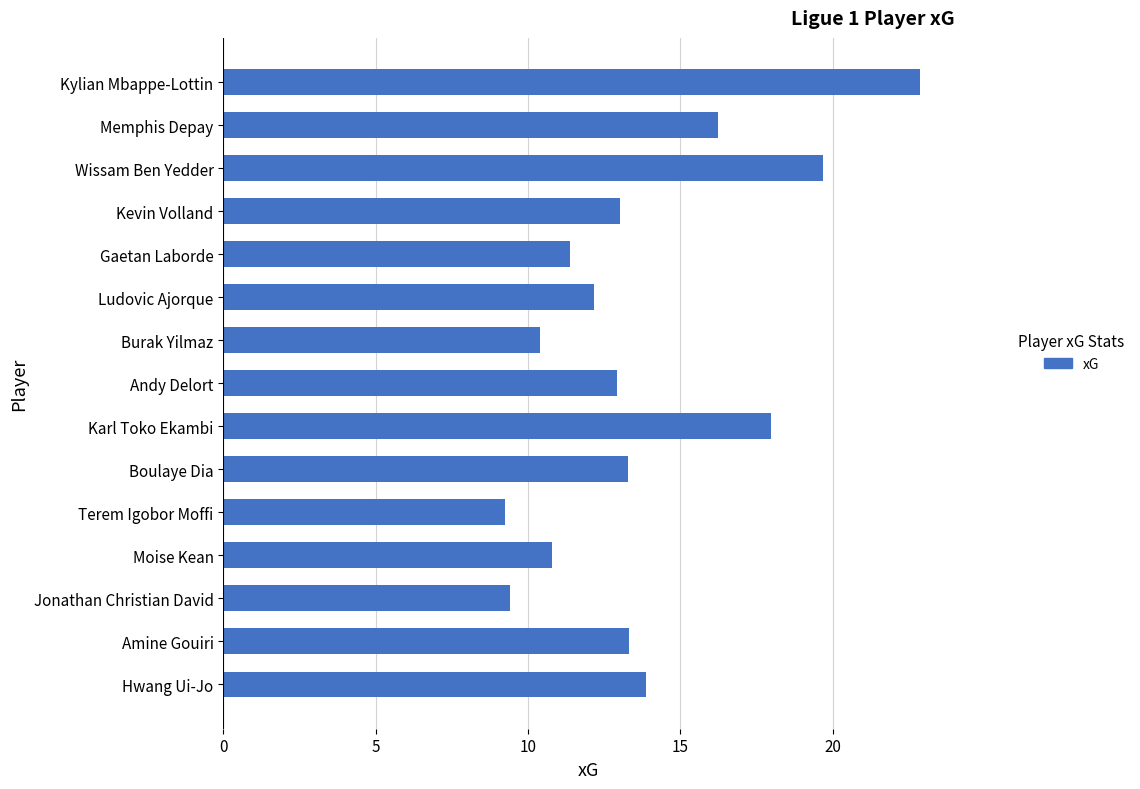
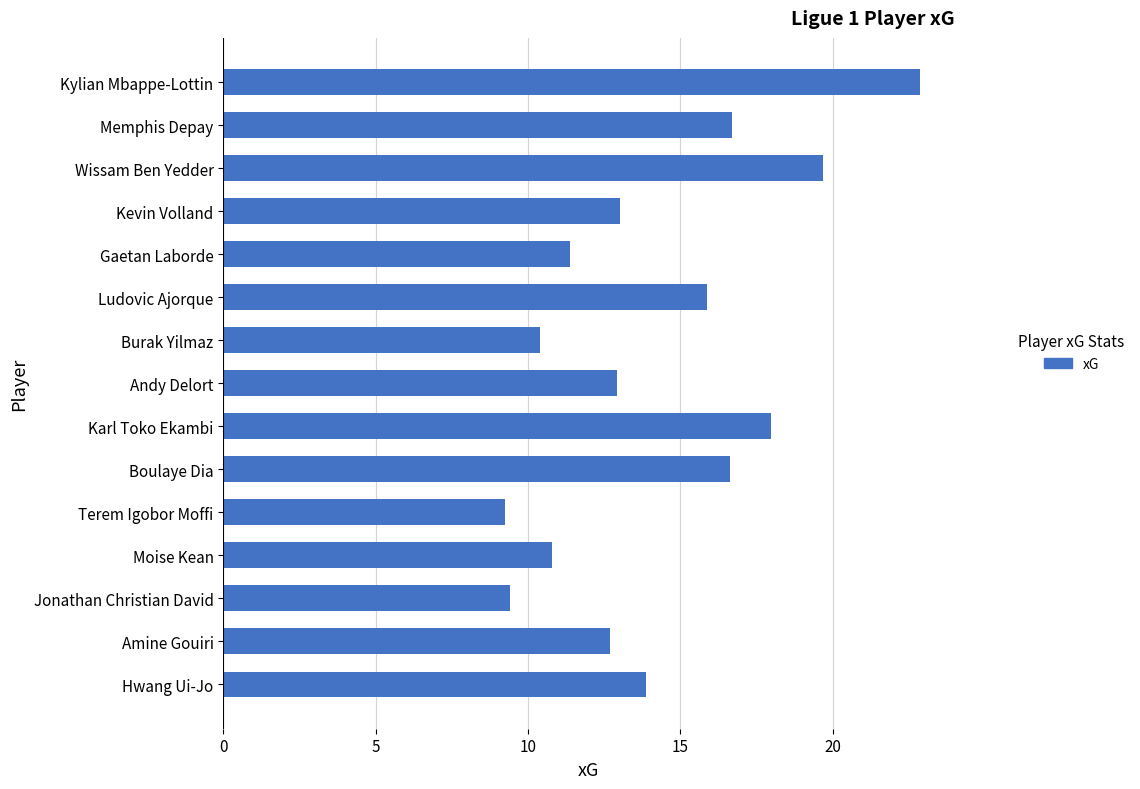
  {
    "Kylian Mbappe-Lottin": 22.9,
-   "Memphis Depay": 16.2,
+   "Memphis Depay": 16.7,
    "Wissam Ben Yedder": 19.7,
    "Kevin Volland": 13.0,
    "Gaetan Laborde": 11.4,
-   "Ludovic Ajorque": 12.2,
+   "Ludovic Ajorque": 15.9,
    "Burak Yilmaz": 10.4,
    "Andy Delort": 12.9,
    "Karl Toko Ekambi": 18.0,
-   "Boulaye Dia": 13.3,
+   "Boulaye Dia": 16.6,
    "Terem Igobor Moffi": 9.2,
    "Moise Kean": 10.8,
    "Jonathan Christian David": 9.4,
-   "Amine Gouiri": 13.3,
+   "Amine Gouiri": 12.7,
    "Hwang Ui-Jo": 13.9
  }
